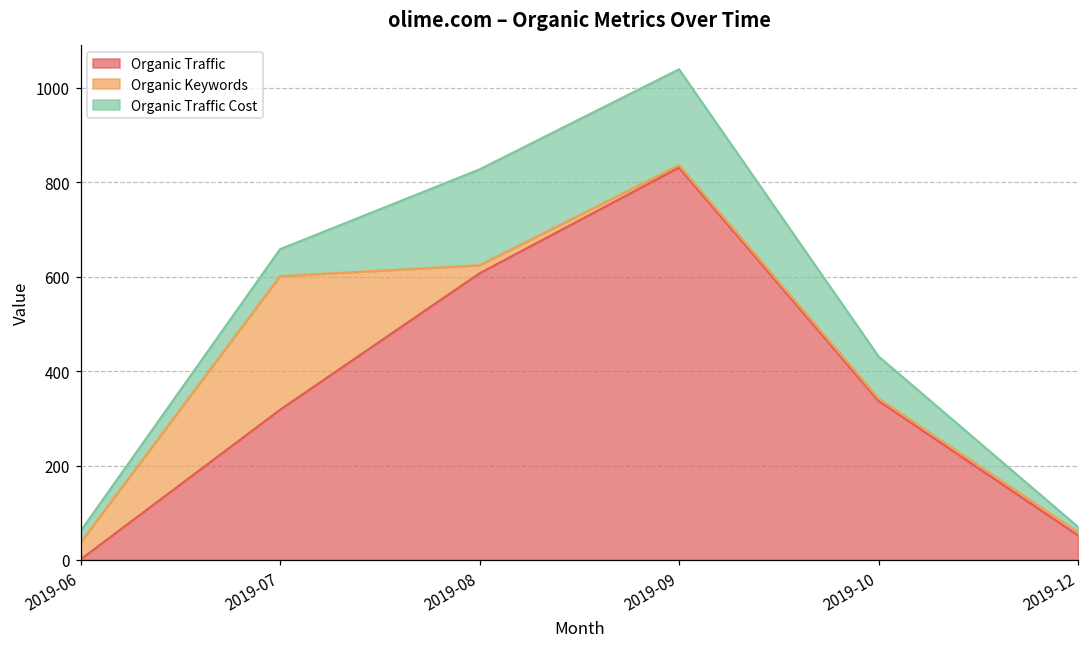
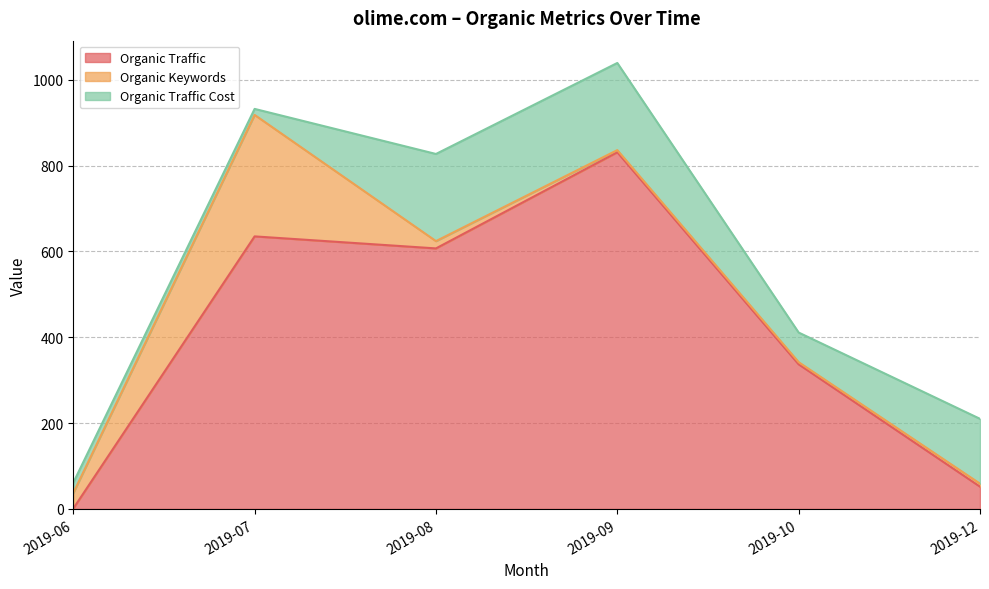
  {
    "Organic Traffic": {
      "2019-06": 0,
-     "2019-07": 320,
+     "2019-07": 640,
      "2019-08": 610,
      "2019-12": 50
    },
    "Organic Keywords": {
      "2019-06": 40,
      "2019-07": 280,
      "2019-08": 20,
      "2019-12": 10
    },
    "Organic Traffic Cost": {
      "2019-06": 20,
-     "2019-07": 60,
+     "2019-07": 10,
      "2019-08": 200,
      "2019-09": 200,
-     "2019-10": 90,
-     "2019-12": 10
+     "2019-10": 70,
+     "2019-12": 150
    }
  }
